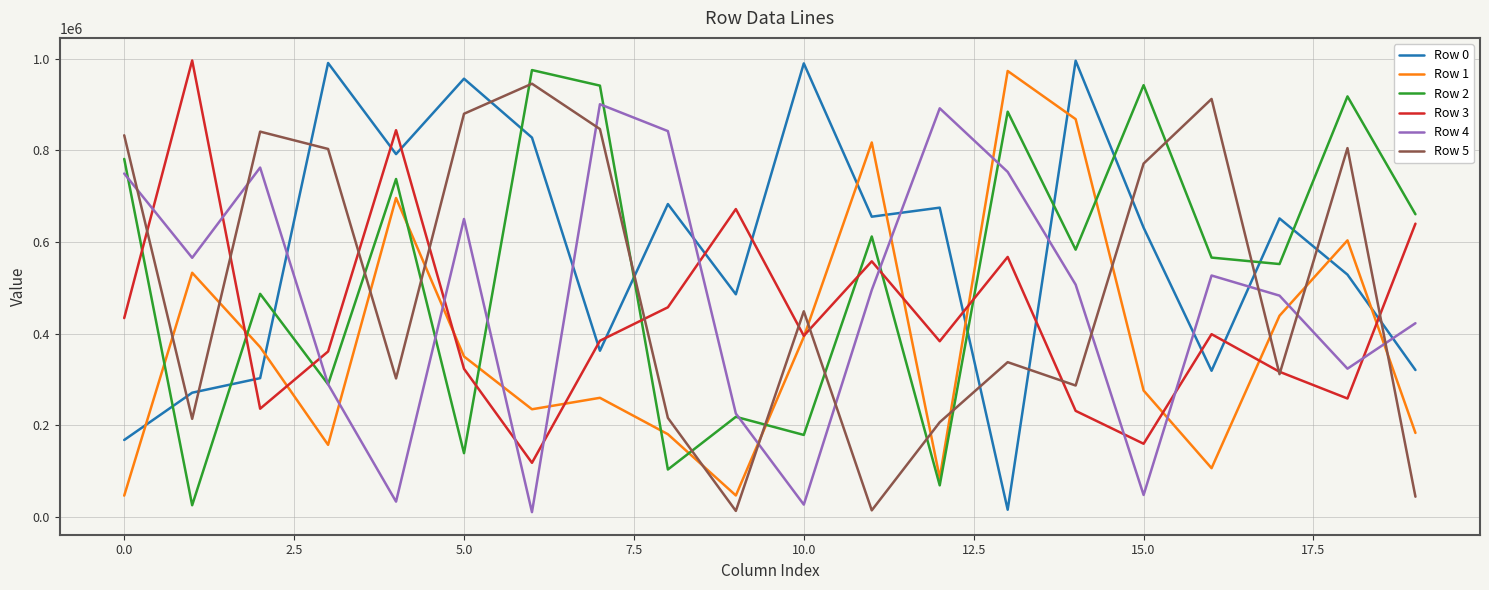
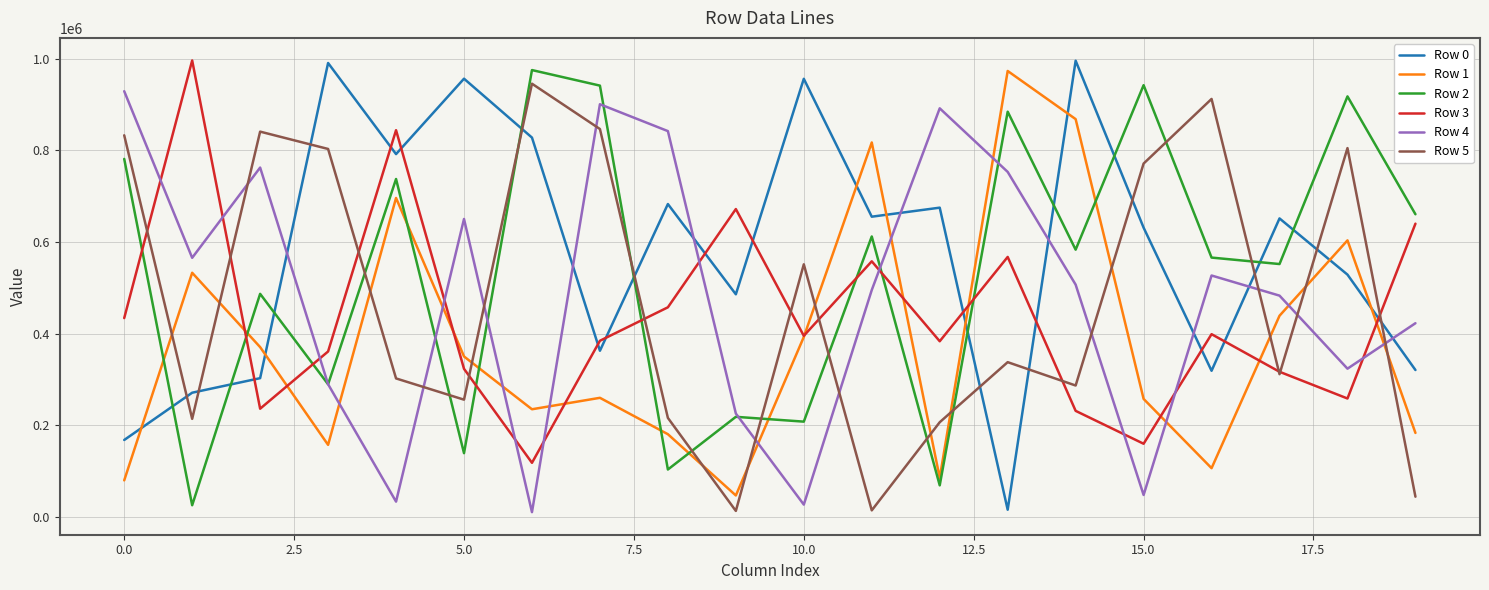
  {
    "Row 0": {
      "0.0": 170000,
      "5.0": 960000,
-     "10.0": 990000,
+     "10.0": 960000,
      "15.0": 630000
    },
    "Row 1": {
-     "0.0": 50000,
+     "0.0": 80000,
      "5.0": 350000,
-     "15.0": 280000
+     "15.0": 260000
    },
    "Row 2": {
      "0.0": 780000,
      "5.0": 140000,
-     "10.0": 180000,
+     "10.0": 210000,
      "15.0": 940000
    },
    "Row 3": {
      "0.0": 430000,
      "5.0": 320000,
      "15.0": 160000
    },
    "Row 4": {
-     "0.0": 750000,
+     "0.0": 930000,
      "5.0": 650000,
      "10.0": 30000,
      "15.0": 50000
    },
    "Row 5": {
      "0.0": 830000,
-     "5.0": 880000,
-     "10.0": 450000,
+     "5.0": 260000,
+     "10.0": 550000,
      "15.0": 770000
    }
  }
